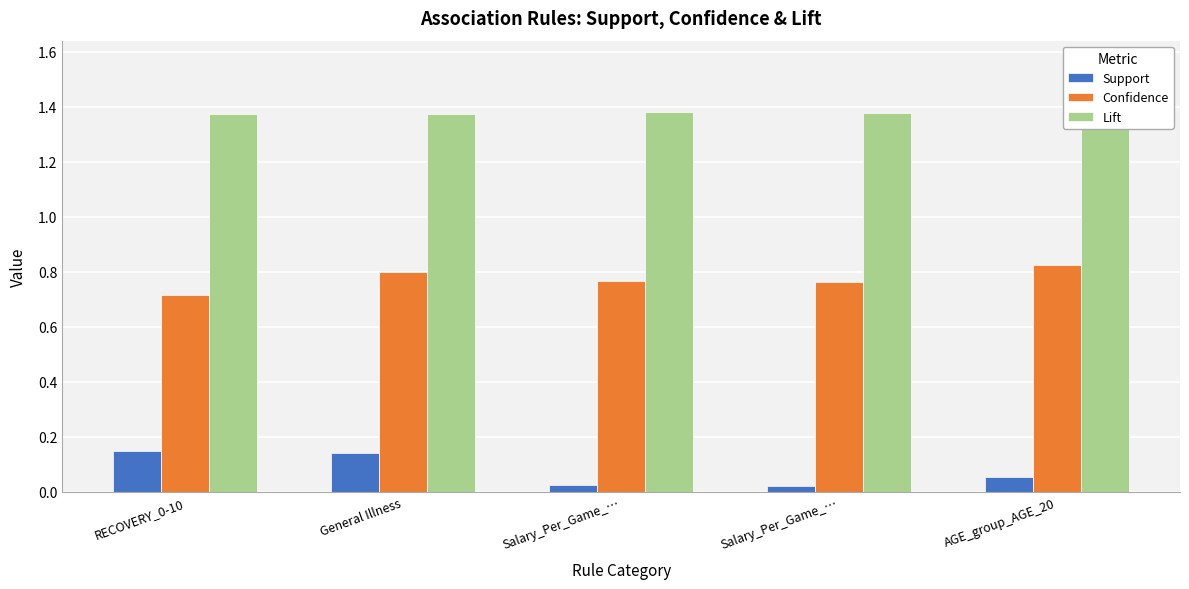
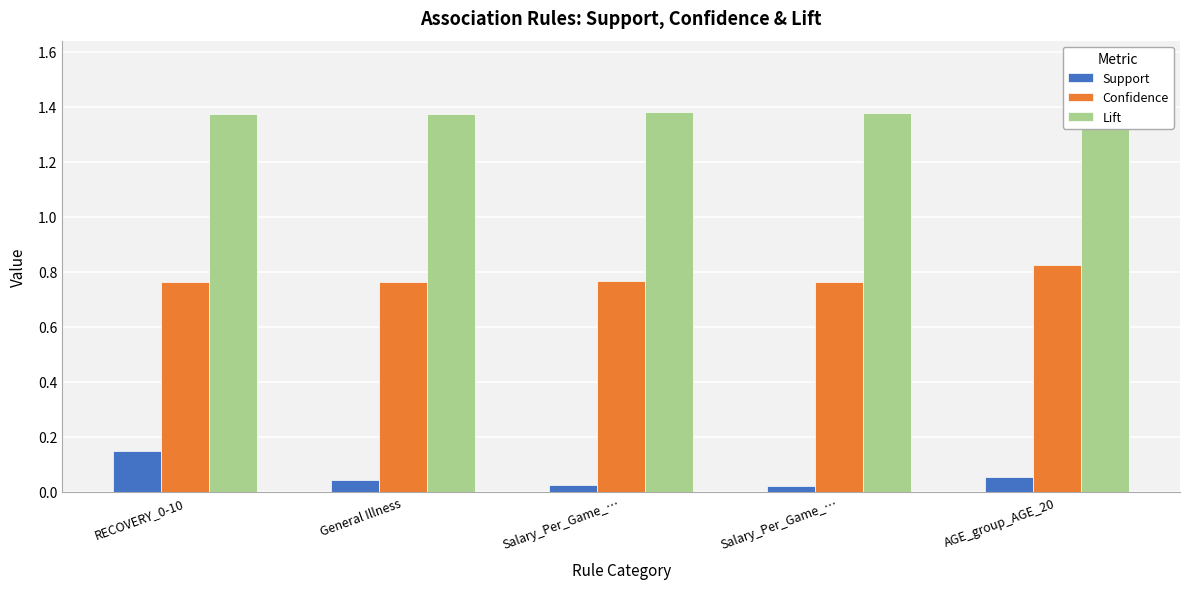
  {
    "Support": {
      "RECOVERY_0-10": 0.15,
-     "General Illness": 0.14,
+     "General Illness": 0.04,
      "AGE_group_AGE_20": 0.05
    },
    "Confidence": {
-     "RECOVERY_0-10": 0.71,
-     "General Illness": 0.80,
+     "RECOVERY_0-10": 0.76,
+     "General Illness": 0.76,
      "AGE_group_AGE_20": 0.82
    },
    "Lift": {
      "RECOVERY_0-10": 1.37,
      "General Illness": 1.37
    }
  }
